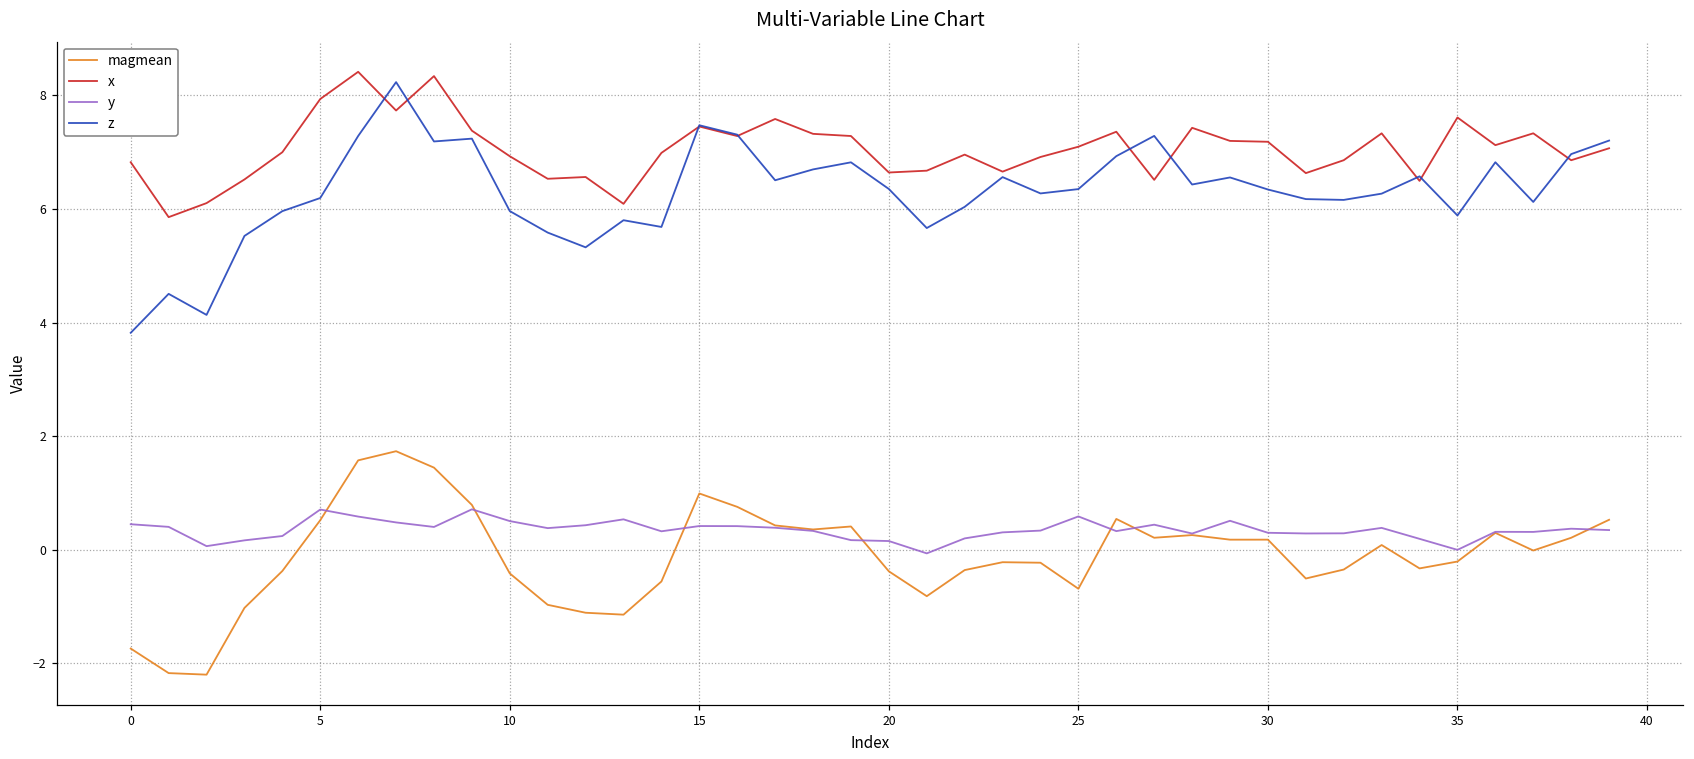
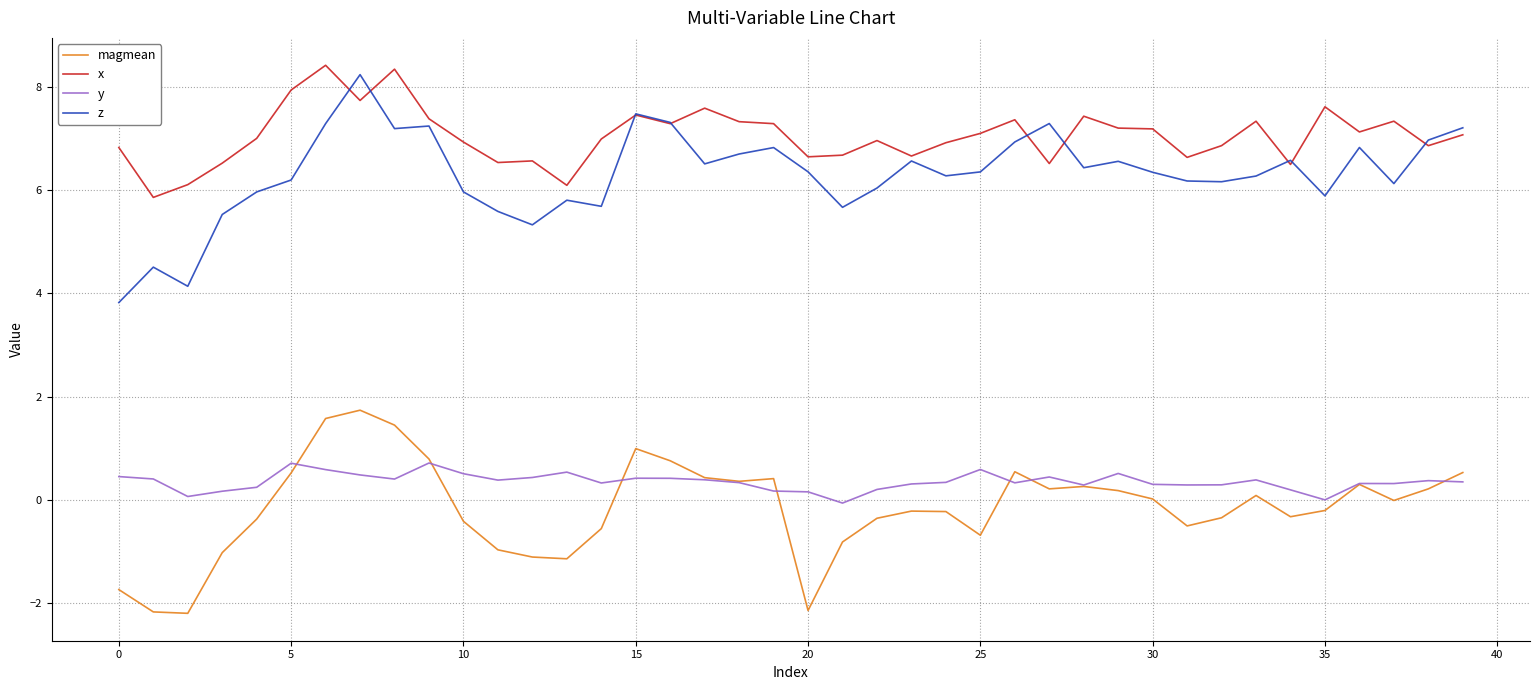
  {
    "magmean": {
      "0": -1.7,
      "5": 0.5,
      "10": -0.4,
      "15": 1.0,
-     "20": -0.4,
+     "20": -2.1,
      "25": -0.7,
-     "30": 0.2,
+     "30": 0.0,
      "35": -0.2
    },
    "x": {
      "0": 6.8,
      "5": 7.9,
      "10": 6.9,
      "20": 6.6,
      "25": 7.1,
      "30": 7.2,
      "35": 7.6
    },
    "y": {
      "0": 0.5,
      "5": 0.7,
      "10": 0.5,
      "15": 0.4,
      "20": 0.2,
      "25": 0.6,
      "30": 0.3,
      "35": 0.0
    },
    "z": {
      "0": 3.8,
      "5": 6.2,
      "10": 6.0,
      "20": 6.4,
      "25": 6.4,
      "30": 6.3,
      "35": 5.9
    }
  }
